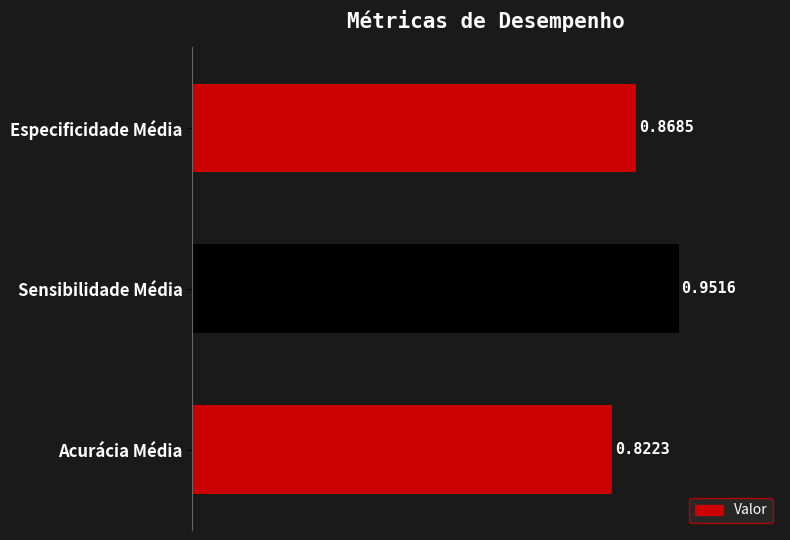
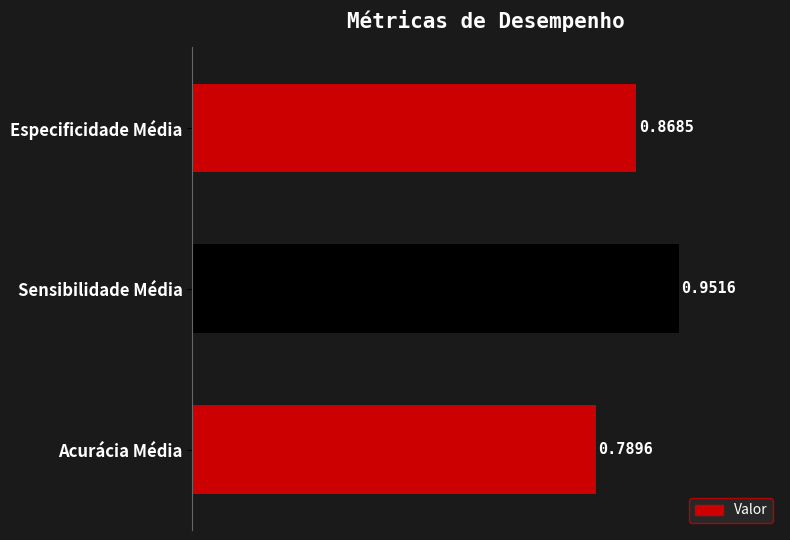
  {
    "Especificidade Média": 0.8685,
    "Sensibilidade Média": 0.9516,
-   "Acurácia Média": 0.8223
+   "Acurácia Média": 0.7896
  }
